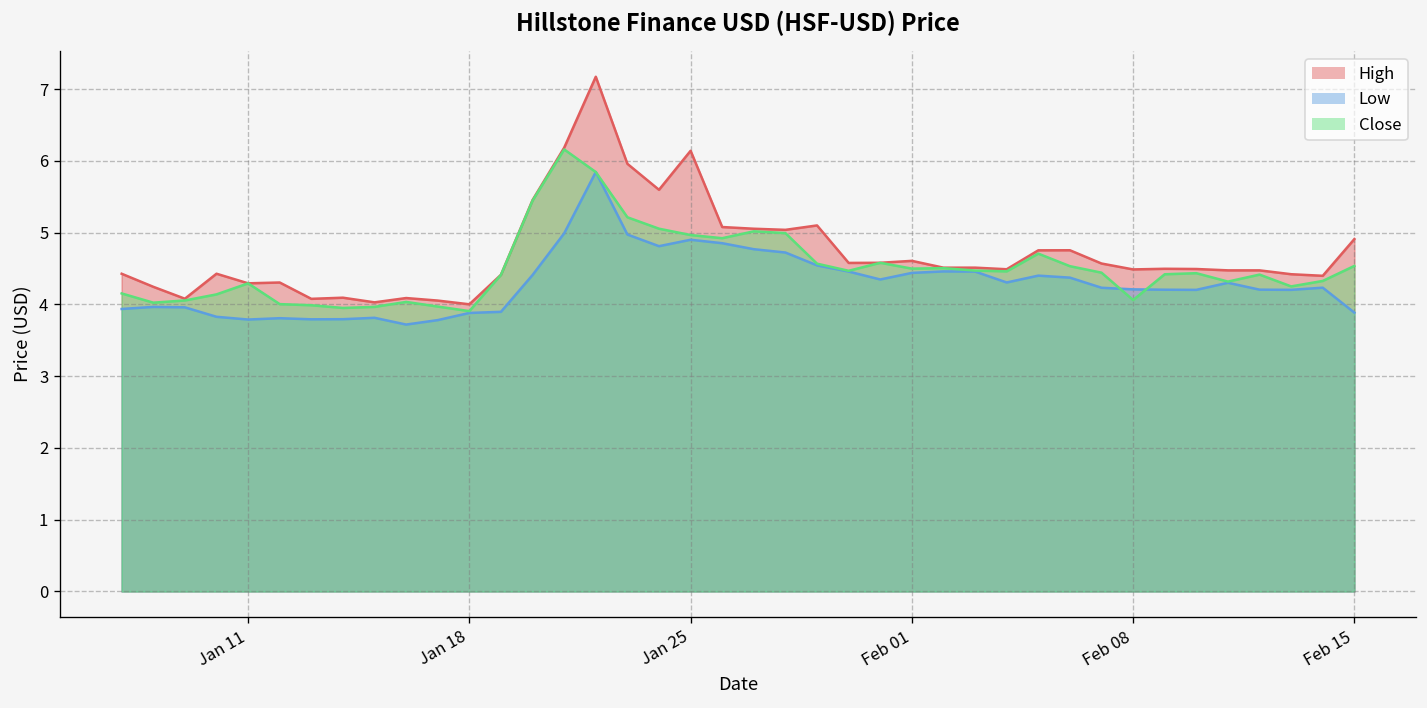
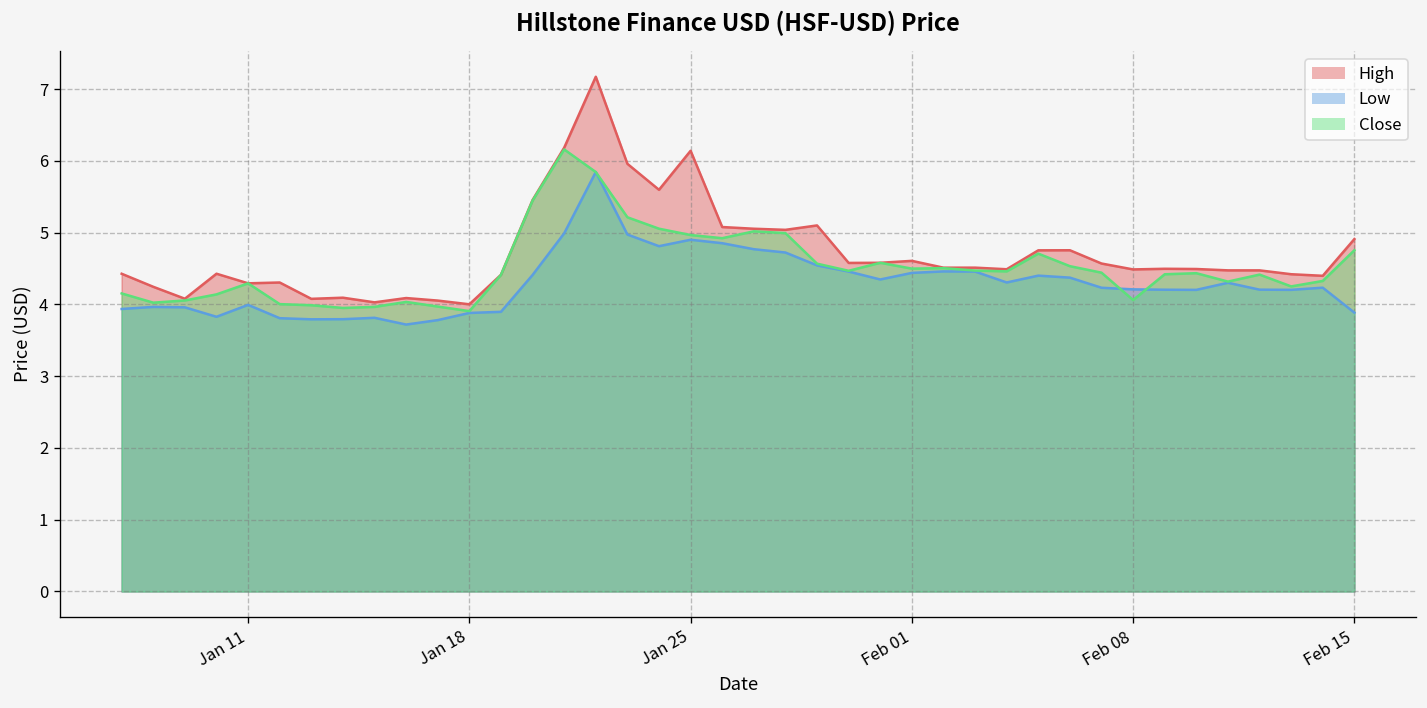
  {
    "High": {
      "Jan 18": 4.0,
      "Jan 25": 6.1,
      "Feb 01": 4.6,
      "Feb 08": 4.5,
      "Feb 15": 4.9
    },
    "Low": {
-     "Jan 11": 3.8,
+     "Jan 11": 4.0,
      "Jan 25": 4.9,
      "Feb 01": 4.4,
      "Feb 08": 4.2,
      "Feb 15": 3.9
    },
    "Close": {
      "Jan 25": 5.0,
      "Feb 01": 4.5,
      "Feb 08": 4.1,
-     "Feb 15": 4.5
+     "Feb 15": 4.8
    }
  }
